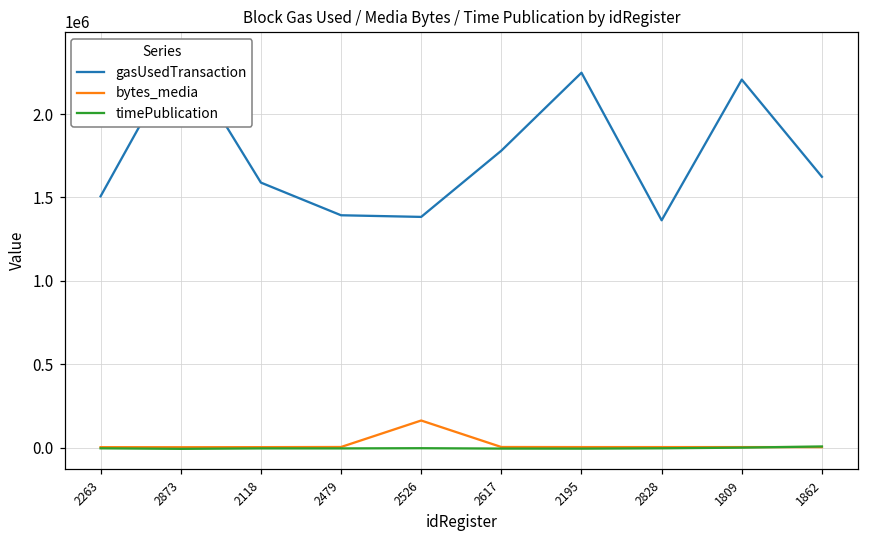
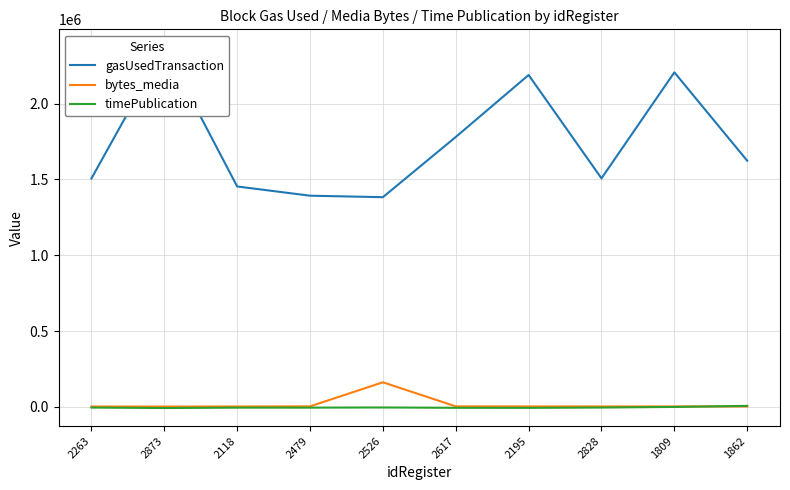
  {
    "gasUsedTransaction": {
      "2263": 1510000,
-     "2118": 1590000,
+     "2118": 1450000,
      "2479": 1390000,
      "2526": 1380000,
      "2617": 1780000,
-     "2195": 2250000,
-     "2828": 1360000,
+     "2195": 2190000,
+     "2828": 1510000,
      "1809": 2210000,
      "1862": 1620000
    },
    "bytes_media": {
      "2526": 160000
    },
    "timePublication": {
      "2526": 0
    }
  }
